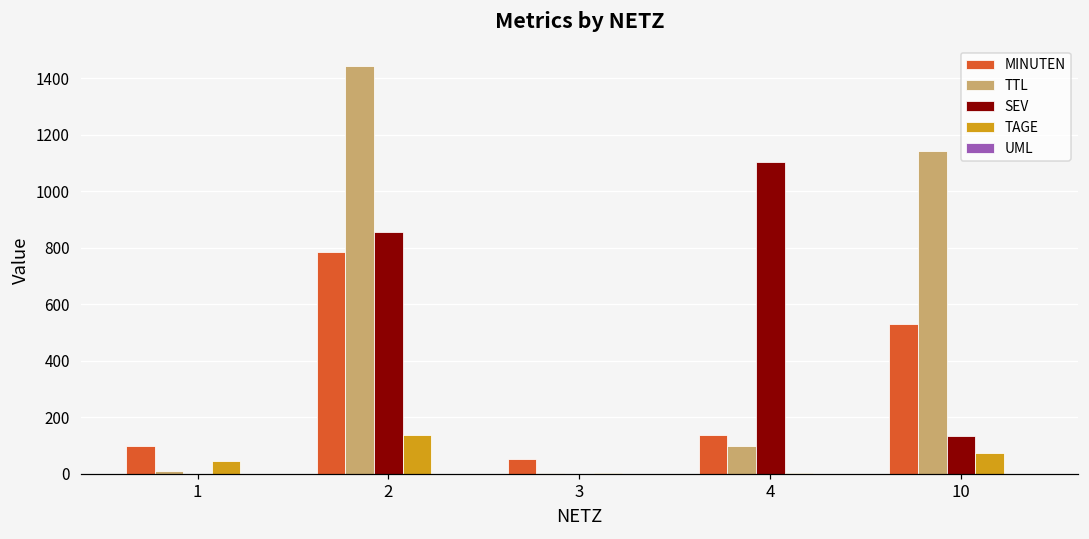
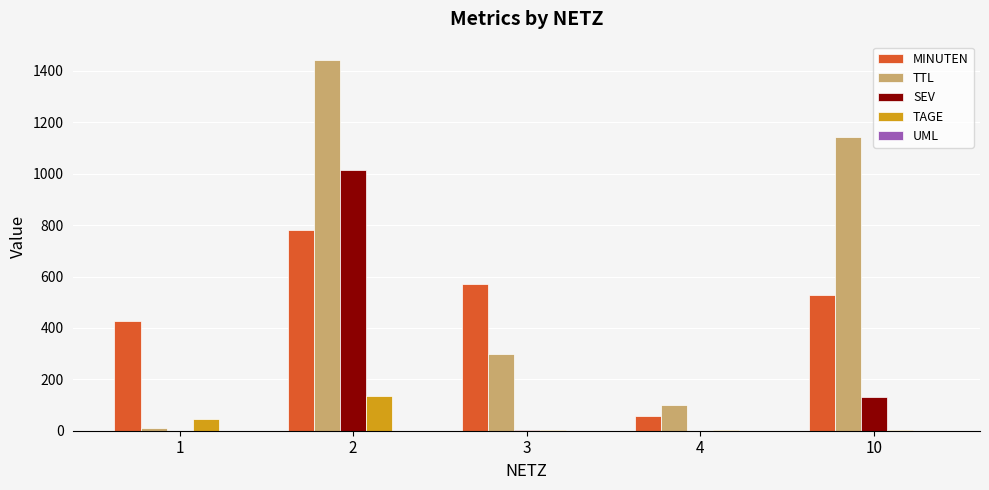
  {
    "MINUTEN": {
-     "1": 100,
+     "1": 430,
      "2": 780,
-     "3": 50,
-     "4": 140,
+     "3": 570,
+     "4": 60,
      "10": 530
    },
    "TTL": {
      "2": 1440,
-     "3": 0,
+     "3": 300,
      "4": 100,
      "10": 1140
    },
    "SEV": {
      "1": 0,
-     "2": 860,
-     "4": 1100,
+     "2": 1020,
+     "4": 0,
      "10": 130
    },
    "TAGE": {
      "1": 50,
      "2": 140,
-     "10": 70
+     "10": 0
    },
    "UML": {
      "1": 0,
      "2": 0,
      "3": 0,
      "4": 0,
      "10": 0
    }
  }
